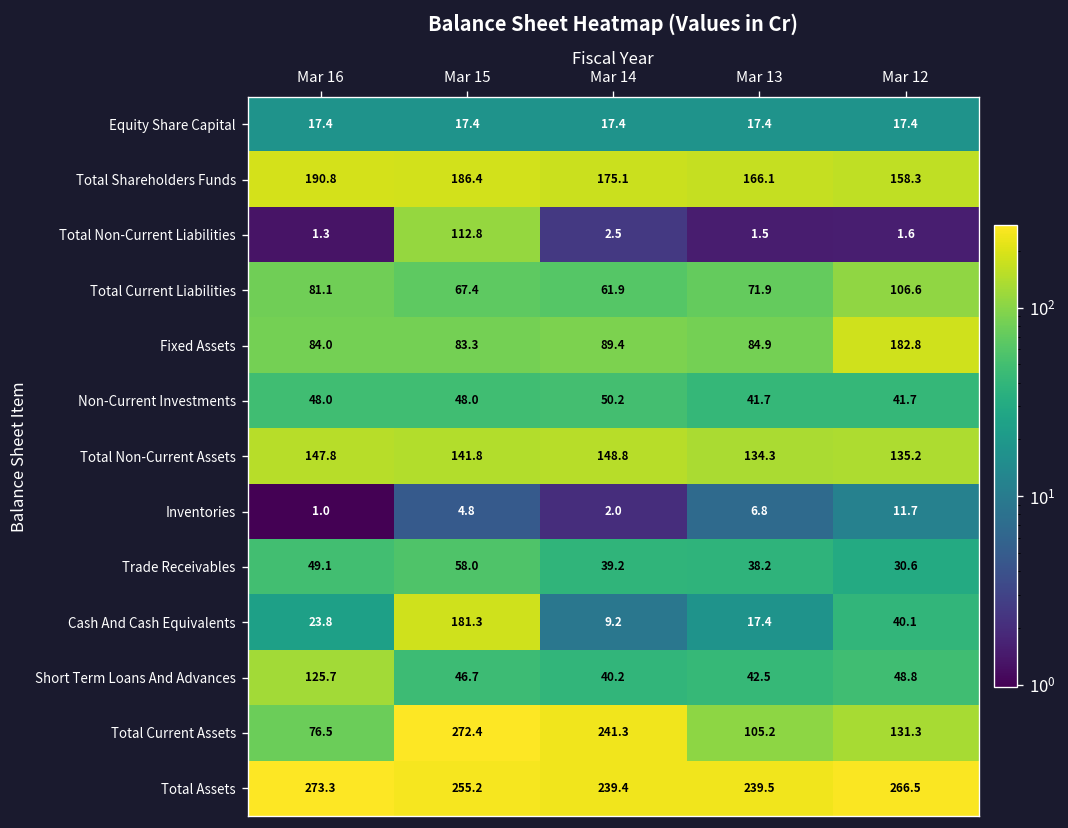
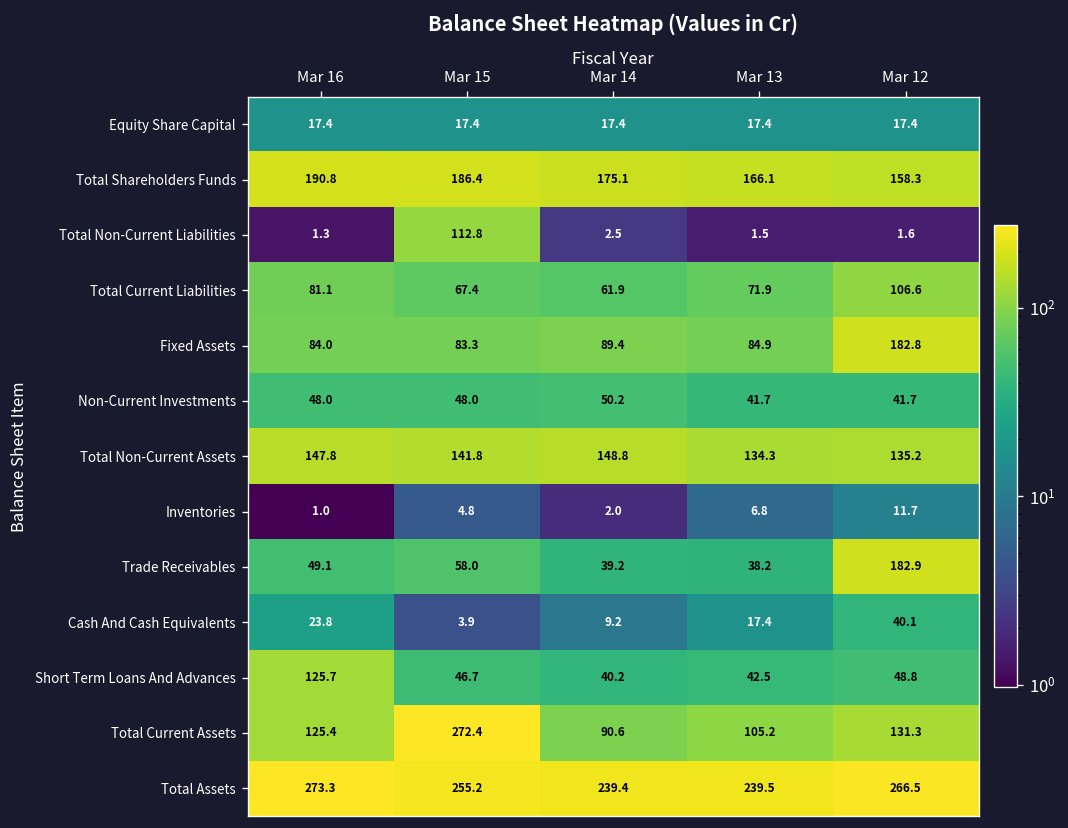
  {
    "Equity Share Capital": {
      "Mar 16": 17.4,
      "Mar 15": 17.4,
      "Mar 14": 17.4,
      "Mar 13": 17.4,
      "Mar 12": 17.4
    },
    "Total Shareholders Funds": {
      "Mar 16": 190.8,
      "Mar 15": 186.4,
      "Mar 14": 175.1,
      "Mar 13": 166.1,
      "Mar 12": 158.3
    },
    "Total Non-Current Liabilities": {
      "Mar 16": 1.3,
      "Mar 15": 112.8,
      "Mar 14": 2.5,
      "Mar 13": 1.5,
      "Mar 12": 1.6
    },
    "Total Current Liabilities": {
      "Mar 16": 81.1,
      "Mar 15": 67.4,
      "Mar 14": 61.9,
      "Mar 13": 71.9,
      "Mar 12": 106.6
    },
    "Fixed Assets": {
      "Mar 16": 84.0,
      "Mar 15": 83.3,
      "Mar 14": 89.4,
      "Mar 13": 84.9,
      "Mar 12": 182.8
    },
    "Non-Current Investments": {
      "Mar 16": 48.0,
      "Mar 15": 48.0,
      "Mar 14": 50.2,
      "Mar 13": 41.7,
      "Mar 12": 41.7
    },
    "Total Non-Current Assets": {
      "Mar 16": 147.8,
      "Mar 15": 141.8,
      "Mar 14": 148.8,
      "Mar 13": 134.3,
      "Mar 12": 135.2
    },
    "Inventories": {
      "Mar 16": 1.0,
      "Mar 15": 4.8,
      "Mar 14": 2.0,
      "Mar 13": 6.8,
      "Mar 12": 11.7
    },
    "Trade Receivables": {
      "Mar 16": 49.1,
      "Mar 15": 58.0,
      "Mar 14": 39.2,
      "Mar 13": 38.2,
-     "Mar 12": 30.6
+     "Mar 12": 182.9
    },
    "Cash And Cash Equivalents": {
      "Mar 16": 23.8,
-     "Mar 15": 181.3,
+     "Mar 15": 3.9,
      "Mar 14": 9.2,
      "Mar 13": 17.4,
      "Mar 12": 40.1
    },
    "Short Term Loans And Advances": {
      "Mar 16": 125.7,
      "Mar 15": 46.7,
      "Mar 14": 40.2,
      "Mar 13": 42.5,
      "Mar 12": 48.8
    },
    "Total Current Assets": {
-     "Mar 16": 76.5,
+     "Mar 16": 125.4,
      "Mar 15": 272.4,
-     "Mar 14": 241.3,
+     "Mar 14": 90.6,
      "Mar 13": 105.2,
      "Mar 12": 131.3
    },
    "Total Assets": {
      "Mar 16": 273.3,
      "Mar 15": 255.2,
      "Mar 14": 239.4,
      "Mar 13": 239.5,
      "Mar 12": 266.5
    }
  }
